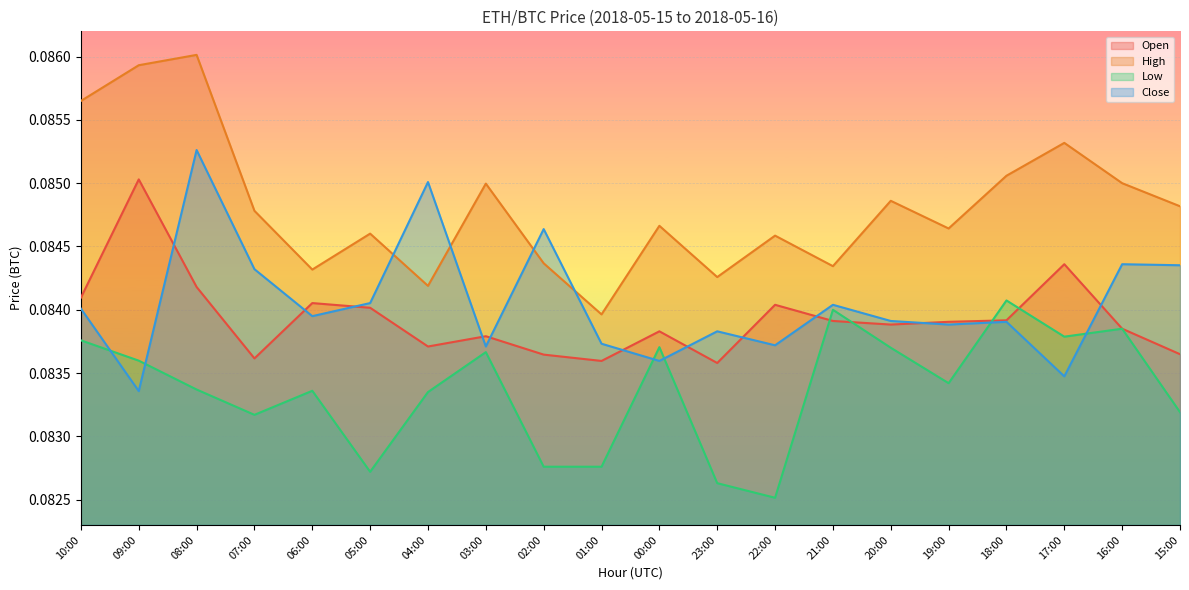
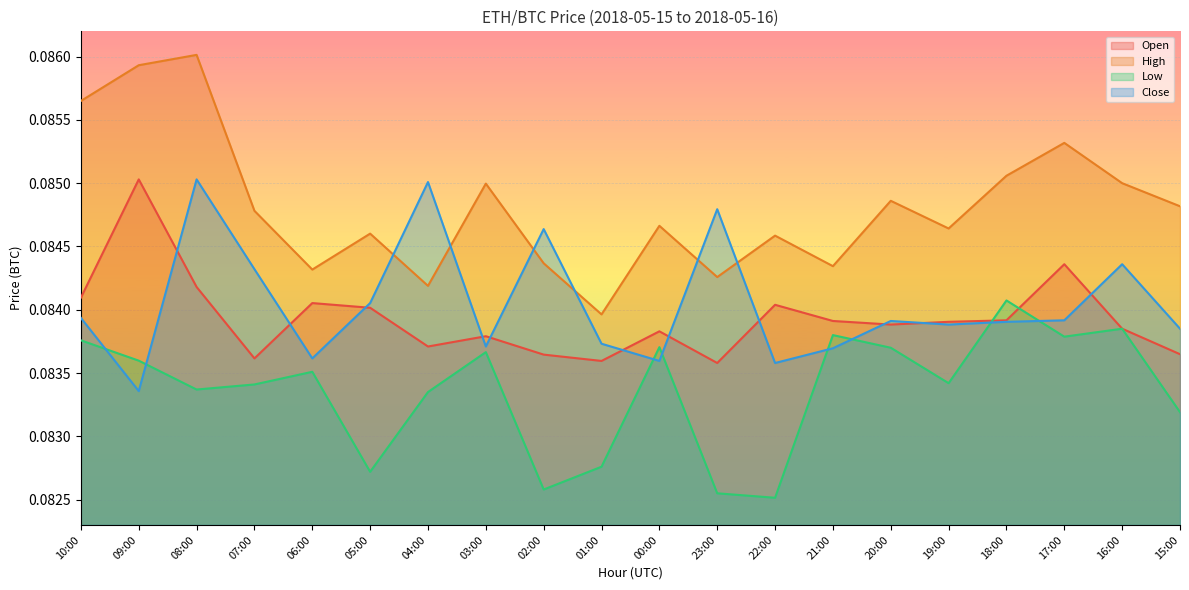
  {
    "Low": {
      "10:00": 0.08376,
      "09:00": 0.08360,
      "08:00": 0.08337,
-     "07:00": 0.08317,
-     "06:00": 0.08336,
+     "07:00": 0.08341,
+     "06:00": 0.08351,
      "05:00": 0.08272,
      "04:00": 0.08335,
      "03:00": 0.08367,
-     "02:00": 0.08276,
+     "02:00": 0.08258,
      "01:00": 0.08276,
      "00:00": 0.08370,
-     "23:00": 0.08263,
+     "23:00": 0.08255,
      "22:00": 0.08251,
-     "21:00": 0.0840,
+     "21:00": 0.0838,
      "20:00": 0.08370,
      "19:00": 0.08342,
      "18:00": 0.08407,
      "17:00": 0.08379,
      "15:00": 0.08319
    },
    "Close": {
-     "10:00": 0.08401,
+     "10:00": 0.08394,
      "09:00": 0.08336,
-     "08:00": 0.08526,
+     "08:00": 0.08503,
      "07:00": 0.08432,
-     "06:00": 0.08395,
+     "06:00": 0.08362,
      "05:00": 0.08405,
      "04:00": 0.08501,
      "03:00": 0.08371,
      "02:00": 0.08464,
      "01:00": 0.08373,
      "00:00": 0.08360,
-     "23:00": 0.08383,
-     "22:00": 0.08372,
-     "21:00": 0.08404,
+     "23:00": 0.08479,
+     "22:00": 0.08358,
+     "21:00": 0.08370,
      "20:00": 0.08391,
      "19:00": 0.08388,
-     "17:00": 0.08347,
+     "17:00": 0.08392,
      "16:00": 0.08436,
-     "15:00": 0.08435
+     "15:00": 0.08385
    }
  }
